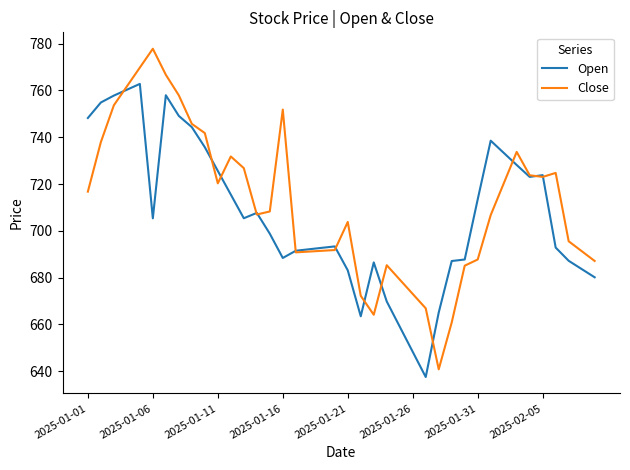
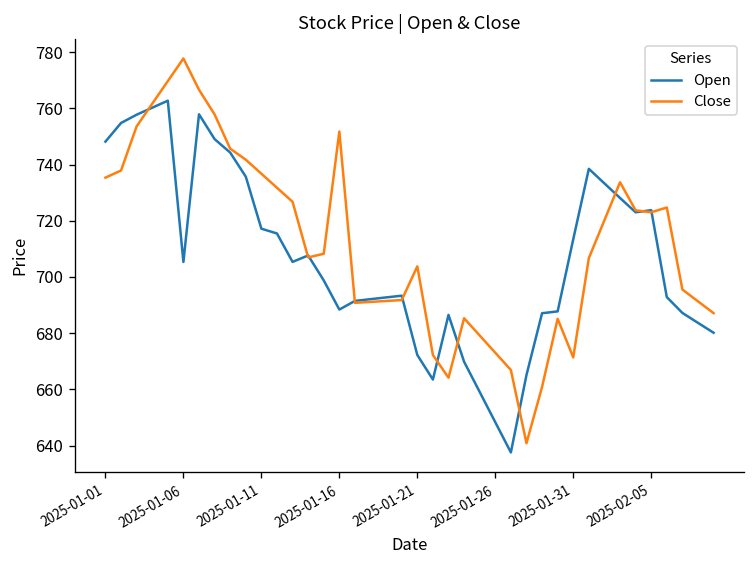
  {
    "Open": {
      "2025-01-01": 748,
      "2025-01-06": 705,
-     "2025-01-11": 726,
+     "2025-01-11": 717,
      "2025-01-16": 688,
-     "2025-01-21": 683,
+     "2025-01-21": 672,
      "2025-01-26": 648,
      "2025-01-31": 713
    },
    "Close": {
-     "2025-01-01": 717,
+     "2025-01-01": 735,
      "2025-01-06": 778,
-     "2025-01-11": 720,
+     "2025-01-11": 737,
      "2025-01-16": 752,
      "2025-01-21": 704,
      "2025-01-26": 673,
-     "2025-01-31": 688
+     "2025-01-31": 671
    }
  }
